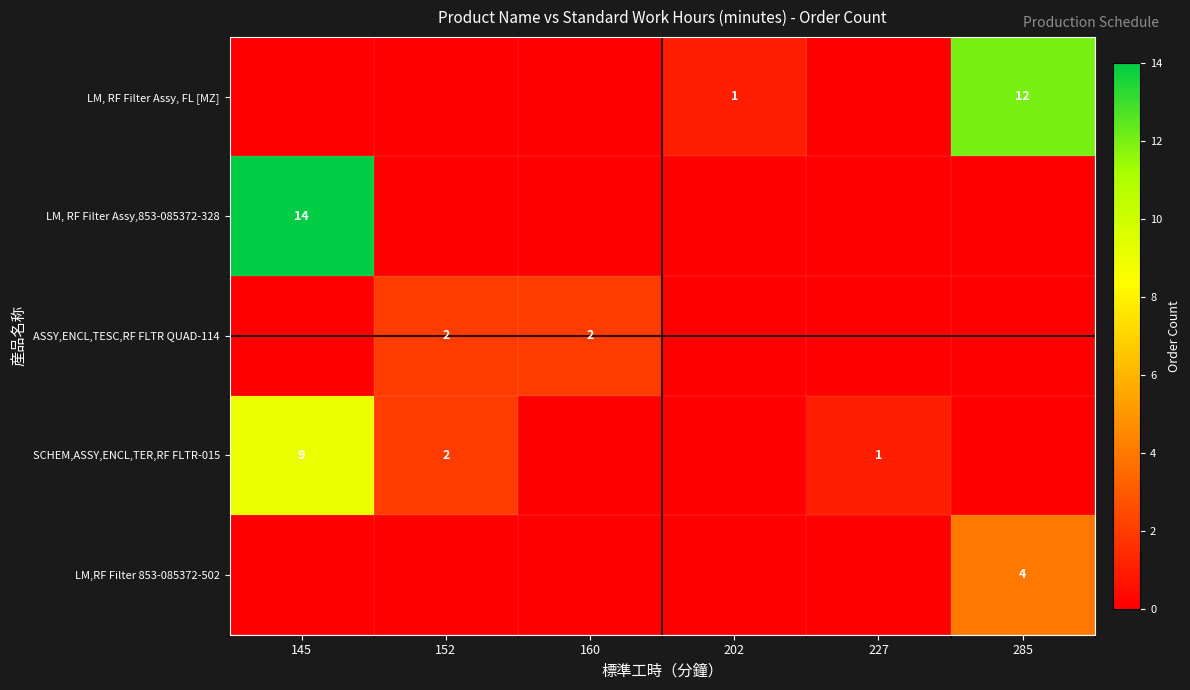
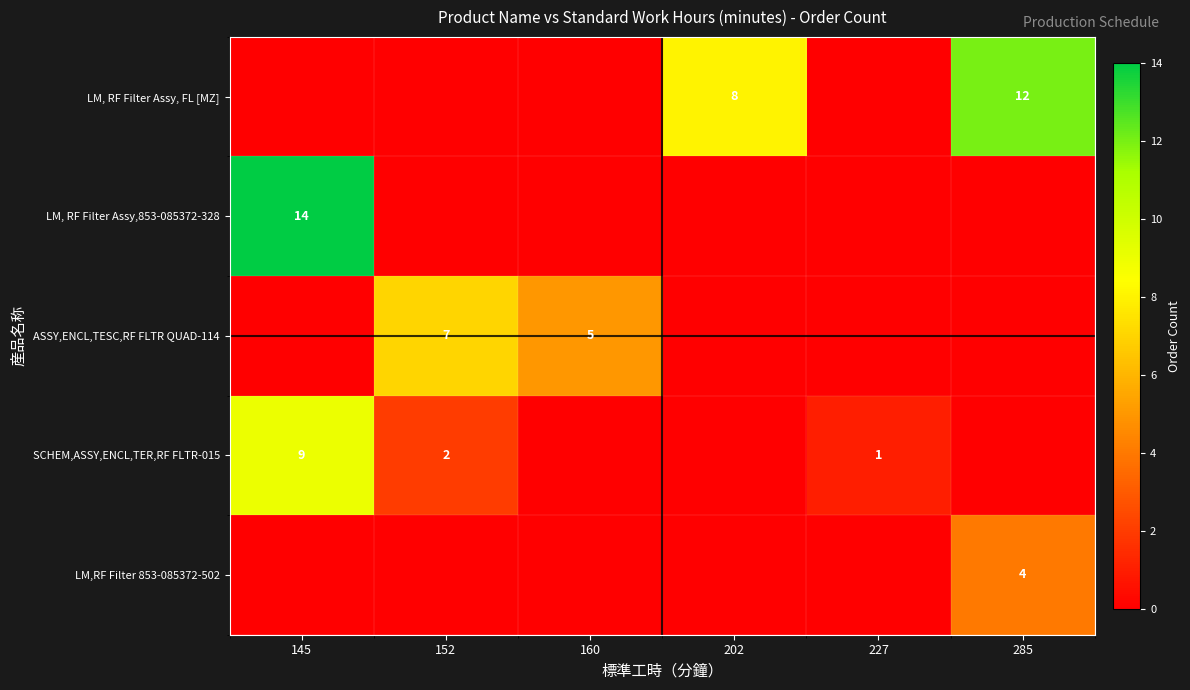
  {
    "LM, RF Filter Assy, FL [MZ]": {
-     "202": 1,
+     "202": 8,
      "285": 12
    },
    "LM, RF Filter Assy,853-085372-328": {
      "145": 14
    },
    "ASSY,ENCL,TESC,RF FLTR QUAD-114": {
-     "152": 2,
-     "160": 2
+     "152": 7,
+     "160": 5
    },
    "SCHEM,ASSY,ENCL,TER,RF FLTR-015": {
      "145": 9,
      "152": 2,
      "227": 1
    },
    "LM,RF Filter 853-085372-502": {
      "285": 4
    }
  }
